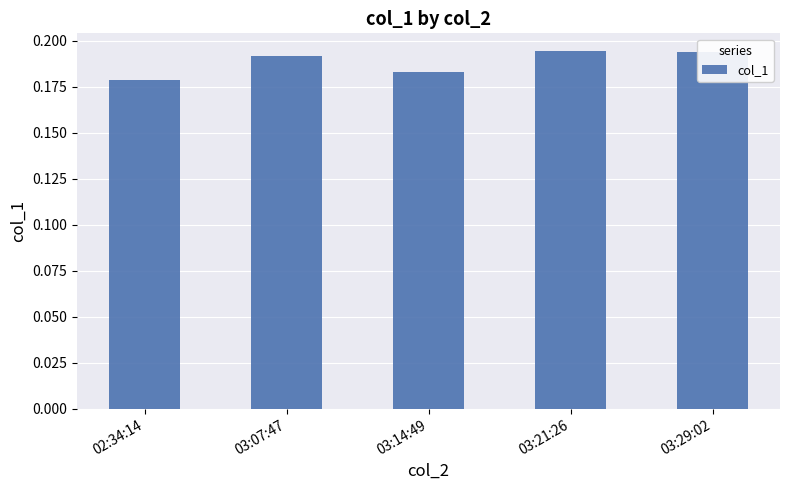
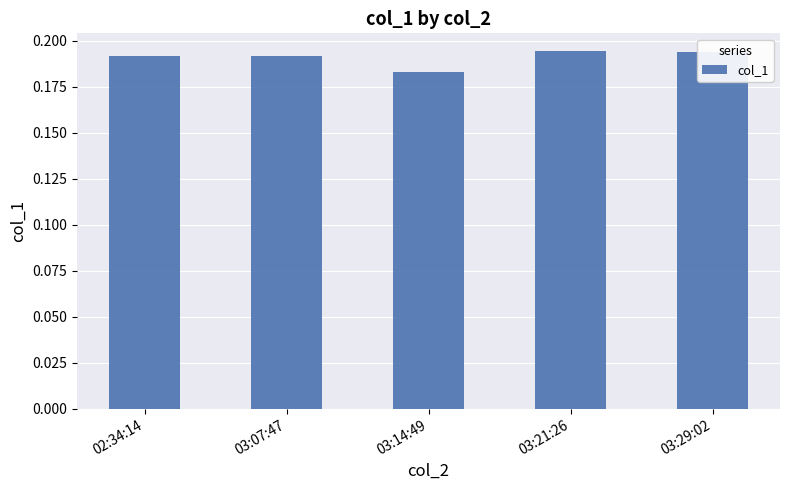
  {
-   "02:34:14": 0.179,
+   "02:34:14": 0.192,
    "03:07:47": 0.192,
    "03:14:49": 0.183,
    "03:21:26": 0.194
  }
